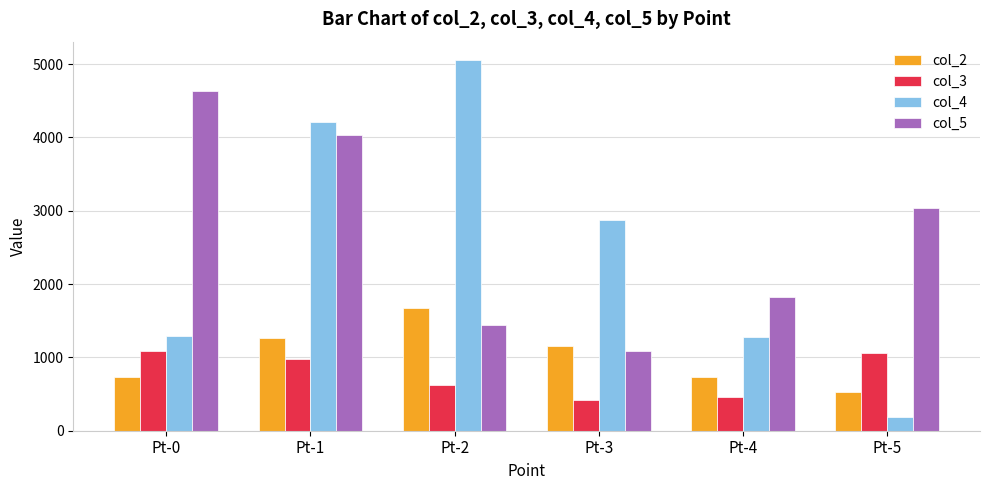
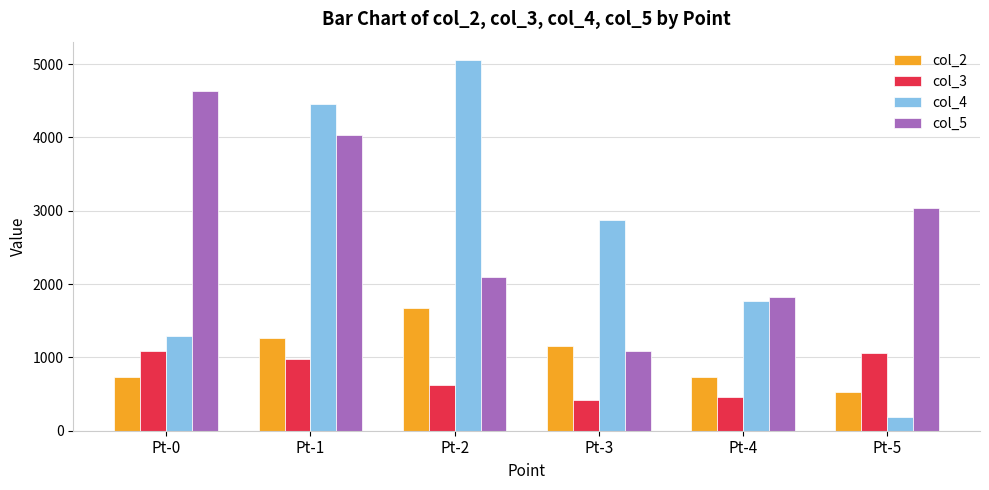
  {
    "col_2": {
      "Pt-0": 700,
      "Pt-1": 1300,
      "Pt-2": 1700,
      "Pt-3": 1200,
      "Pt-4": 700,
      "Pt-5": 500
    },
    "col_3": {
      "Pt-0": 1100,
      "Pt-1": 1000,
      "Pt-2": 600,
      "Pt-3": 400,
      "Pt-4": 500,
      "Pt-5": 1100
    },
    "col_4": {
      "Pt-0": 1300,
-     "Pt-1": 4200,
+     "Pt-1": 4500,
      "Pt-2": 5100,
      "Pt-3": 2900,
-     "Pt-4": 1300,
+     "Pt-4": 1800,
      "Pt-5": 200
    },
    "col_5": {
      "Pt-0": 4600,
      "Pt-1": 4000,
-     "Pt-2": 1400,
+     "Pt-2": 2100,
      "Pt-3": 1100,
      "Pt-4": 1800,
      "Pt-5": 3000
    }
  }
